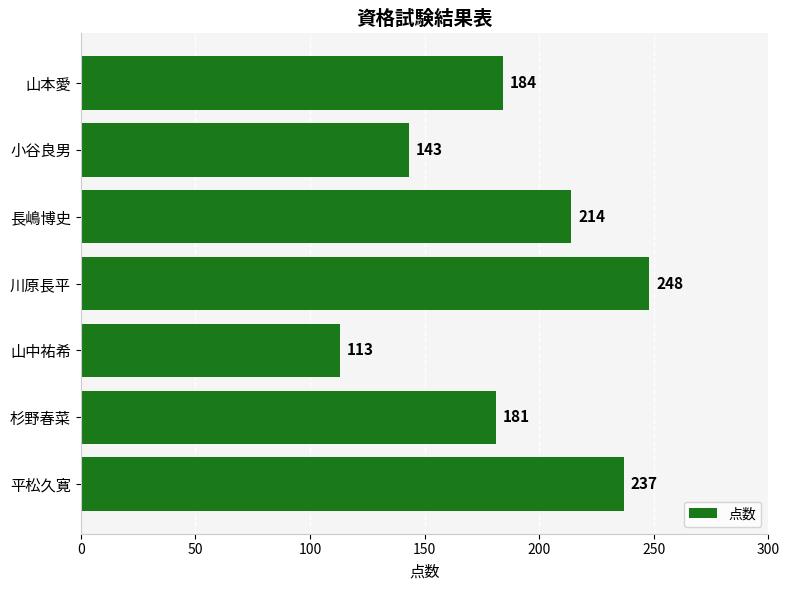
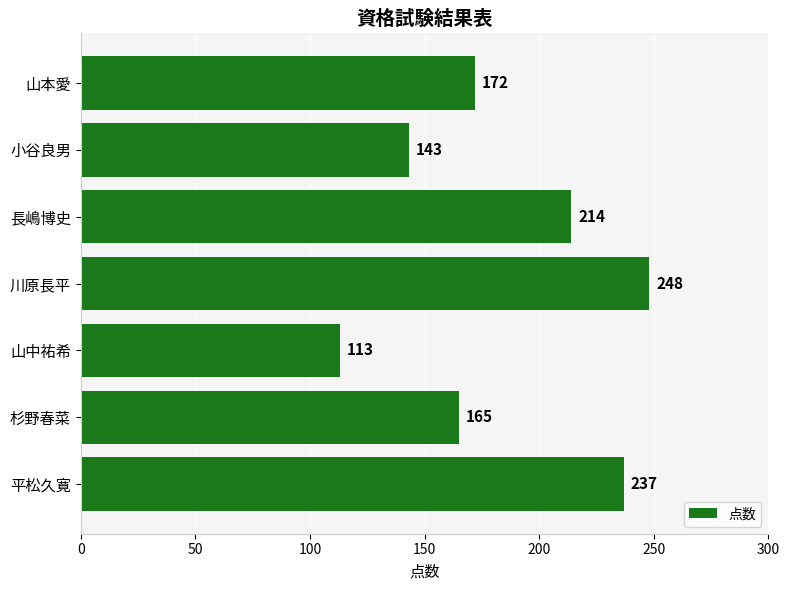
  {
-   "山本愛": 184,
+   "山本愛": 172,
    "小谷良男": 143,
    "長嶋博史": 214,
    "川原長平": 248,
    "山中祐希": 113,
-   "杉野春菜": 181,
+   "杉野春菜": 165,
    "平松久寛": 237
  }
